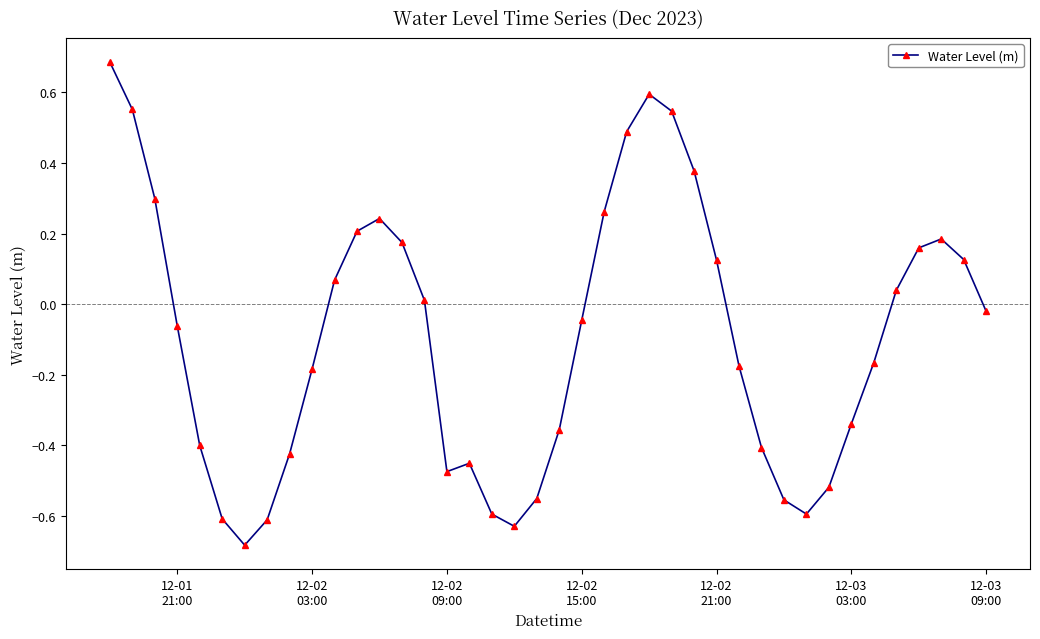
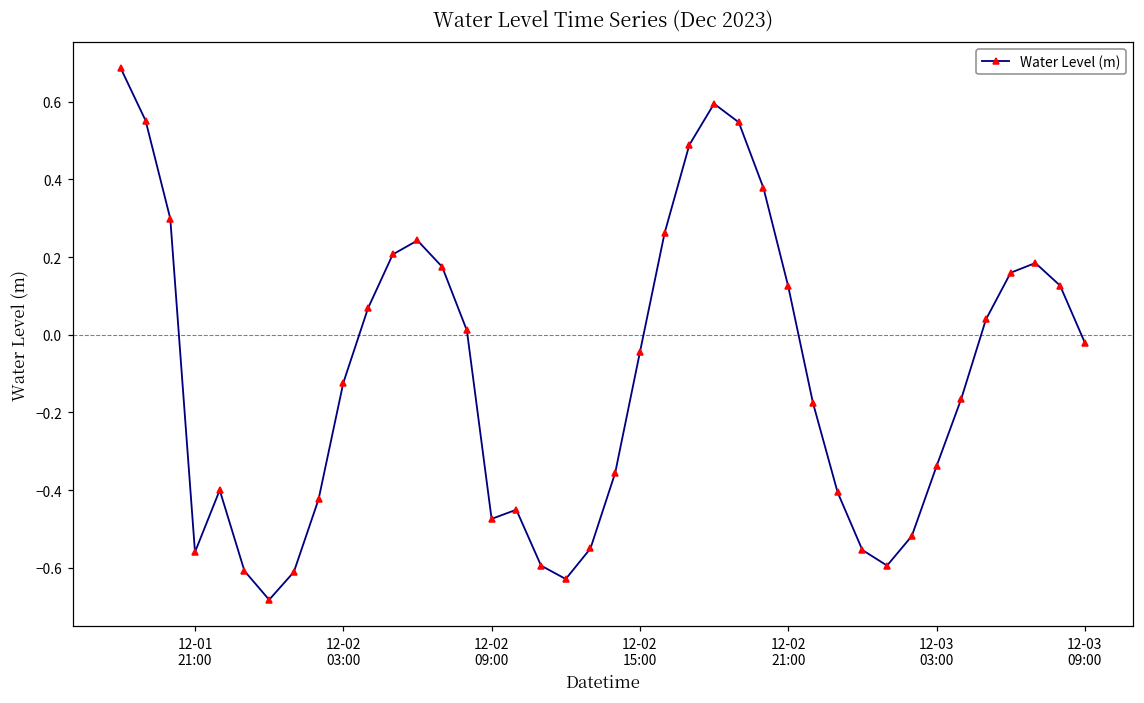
  {
-   "12-01 21:00": -0.06,
-   "12-02 03:00": -0.18,
+   "12-01 21:00": -0.56,
+   "12-02 03:00": -0.12,
    "12-02 09:00": -0.47,
    "12-02 15:00": -0.05,
    "12-02 21:00": 0.12,
    "12-03 03:00": -0.34,
    "12-03 09:00": -0.02
  }
